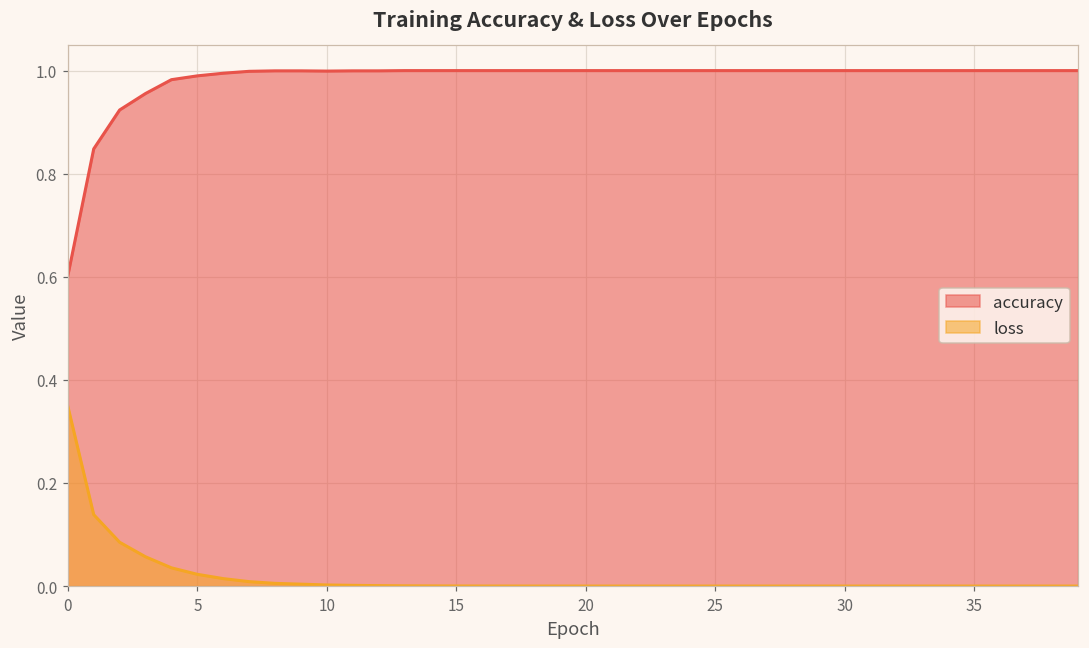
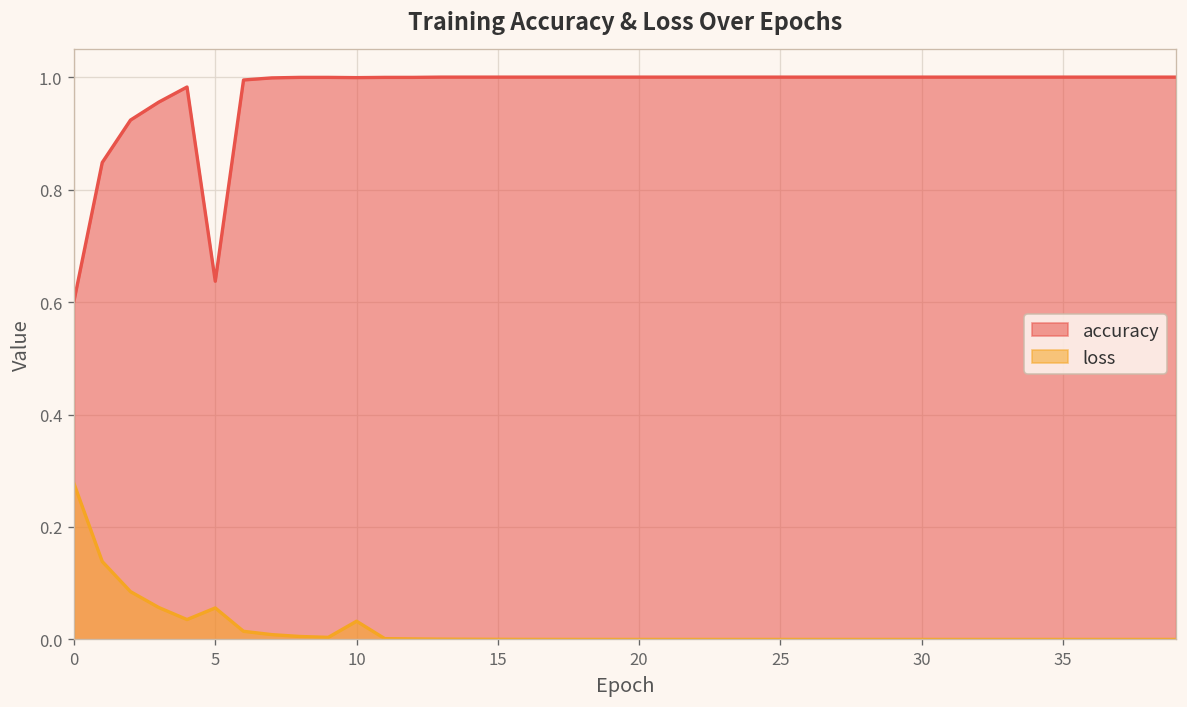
  {
    "accuracy": {
      "0": 0.60,
-     "5": 0.99,
+     "5": 0.64,
      "10": 1.00,
      "15": 1.00,
      "20": 1.00,
      "25": 1.00,
      "30": 1.00,
      "35": 1.00
    },
    "loss": {
-     "0": 0.35,
-     "5": 0.02,
-     "10": 0.00,
+     "0": 0.28,
+     "5": 0.06,
+     "10": 0.03,
      "15": 0.00,
      "20": 0.00,
      "25": 0.00,
      "30": 0.00,
      "35": 0.00
    }
  }
